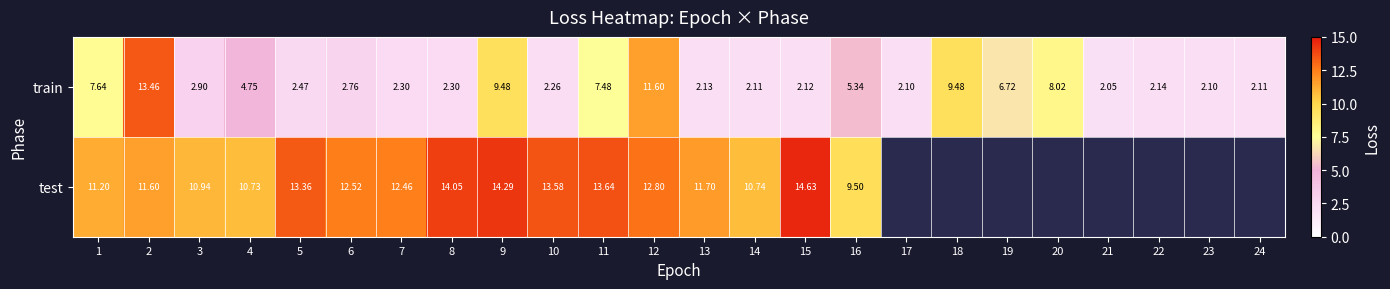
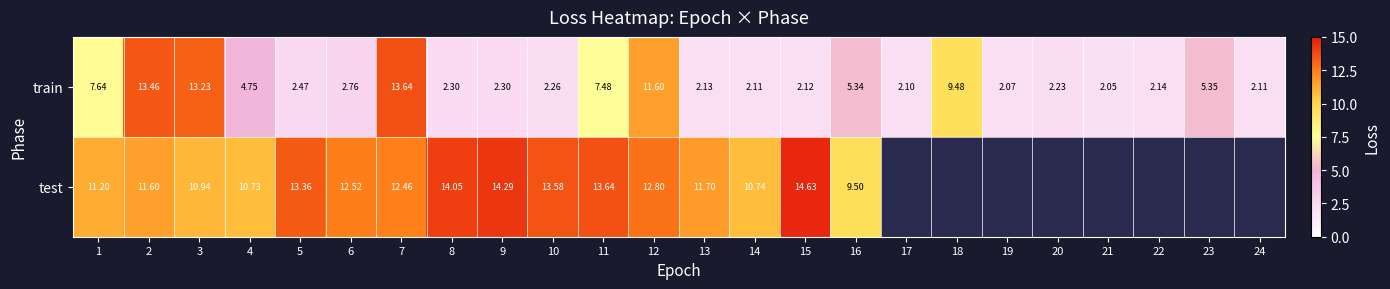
  {
    "train": {
      "1": 7.64,
      "2": 13.46,
-     "3": 2.90,
+     "3": 13.23,
      "4": 4.75,
      "5": 2.47,
      "6": 2.76,
-     "7": 2.30,
+     "7": 13.64,
      "8": 2.30,
-     "9": 9.48,
+     "9": 2.30,
      "10": 2.26,
      "11": 7.48,
      "12": 11.60,
      "13": 2.13,
      "14": 2.11,
      "15": 2.12,
      "16": 5.34,
      "17": 2.10,
      "18": 9.48,
-     "19": 6.72,
-     "20": 8.02,
+     "19": 2.07,
+     "20": 2.23,
      "21": 2.05,
      "22": 2.14,
-     "23": 2.10,
+     "23": 5.35,
      "24": 2.11
    },
    "test": {
      "1": 11.20,
      "2": 11.60,
      "3": 10.94,
      "4": 10.73,
      "5": 13.36,
      "6": 12.52,
      "7": 12.46,
      "8": 14.05,
      "9": 14.29,
      "10": 13.58,
      "11": 13.64,
      "12": 12.80,
      "13": 11.70,
      "14": 10.74,
      "15": 14.63,
      "16": 9.50
    }
  }
